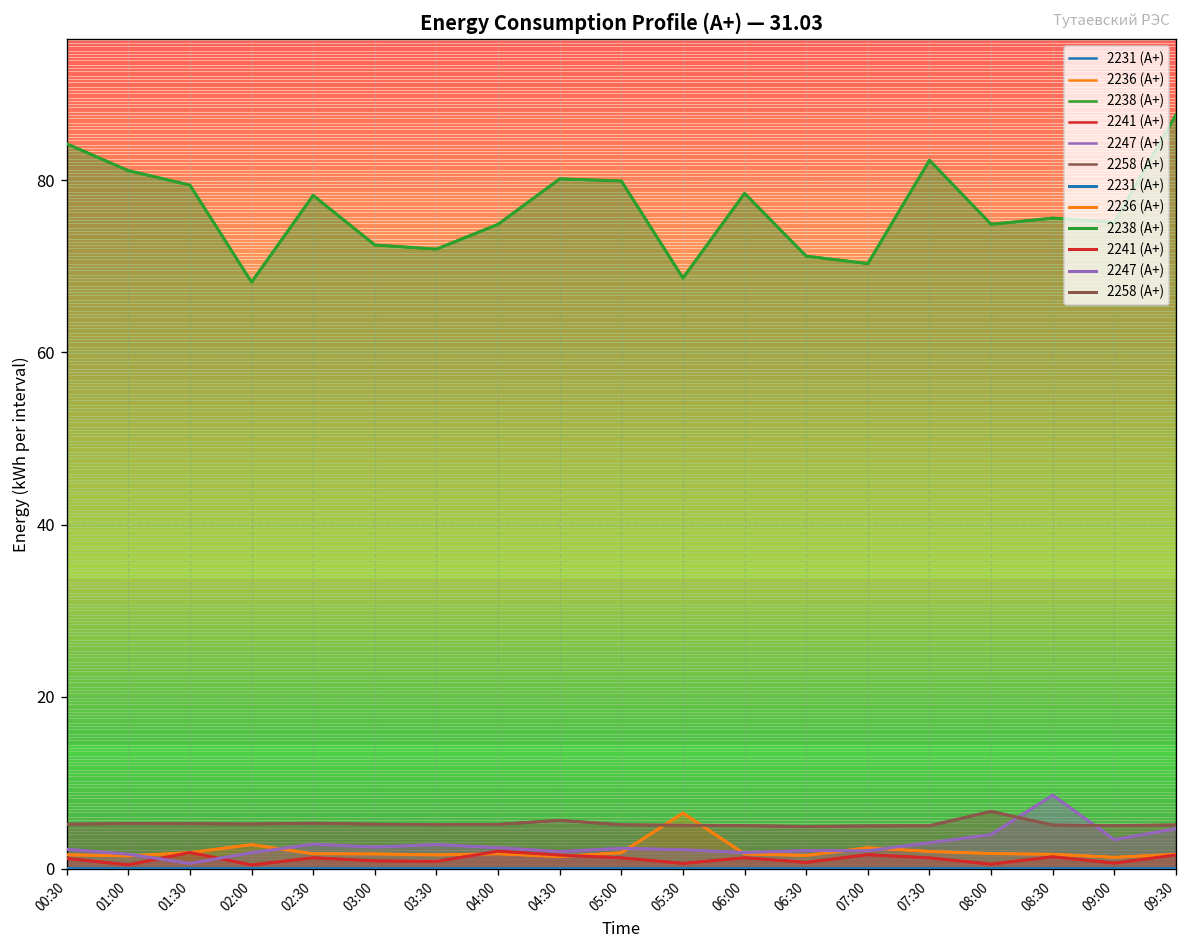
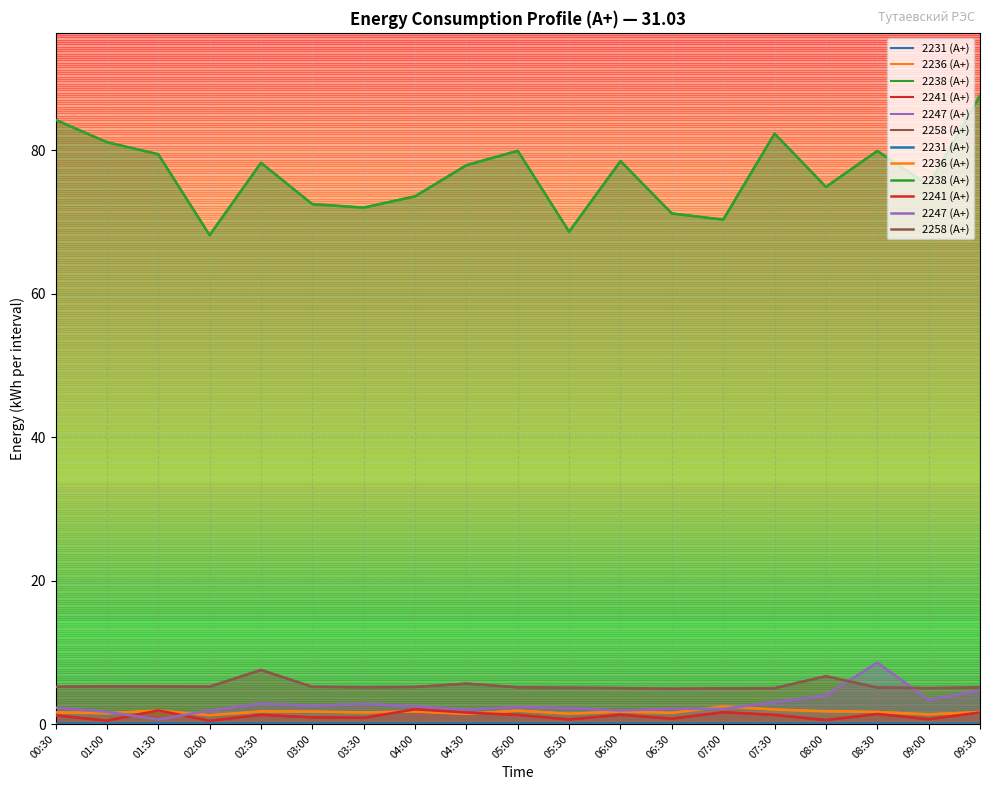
  {
    "2231 (А+)": {
      "00:30": 0,
      "01:00": 0,
      "01:30": 0,
      "02:00": 0,
      "02:30": 0,
      "03:00": 0,
      "03:30": 0,
      "04:00": 0,
      "04:30": 0,
      "05:00": 0,
      "05:30": 0,
      "06:00": 0,
      "06:30": 0,
      "07:00": 0,
      "07:30": 0,
      "08:00": 0,
      "08:30": 0,
      "09:00": 0,
      "09:30": 0
    },
    "2236 (А+)": {
      "00:30": 2,
-     "02:00": 3,
+     "02:00": 1,
      "02:30": 2,
      "03:00": 2,
      "03:30": 2,
      "05:00": 2,
-     "05:30": 6,
+     "05:30": 1,
      "06:30": 2,
      "07:30": 2,
      "08:00": 2,
      "09:00": 1
    },
    "2238 (А+)": {
      "00:30": 84,
      "01:00": 81,
      "01:30": 79,
      "02:00": 68,
      "02:30": 78,
      "03:00": 72,
      "03:30": 72,
-     "04:00": 75,
-     "04:30": 80,
+     "04:00": 74,
+     "04:30": 78,
      "05:00": 80,
      "05:30": 69,
      "06:00": 78,
      "06:30": 71,
      "07:00": 70,
      "07:30": 82,
      "08:00": 75,
-     "08:30": 76,
+     "08:30": 80,
      "09:30": 88
    },
    "2241 (А+)": {
      "00:30": 1,
      "01:00": 0,
      "02:00": 0,
      "02:30": 1,
      "03:00": 1,
      "03:30": 1,
      "05:00": 1,
      "05:30": 1,
      "06:00": 1,
      "06:30": 1,
      "07:00": 2,
      "07:30": 1,
      "08:00": 1,
      "09:00": 1
    },
    "2247 (А+)": {
      "00:30": 2,
      "01:30": 1,
      "02:00": 2,
      "02:30": 3,
      "03:00": 3,
      "03:30": 3,
      "04:00": 2,
      "04:30": 2,
      "05:00": 2,
      "05:30": 2,
      "06:30": 2,
      "07:30": 3,
      "08:00": 4,
      "08:30": 9,
      "09:00": 3,
      "09:30": 5
    },
    "2258 (А+)": {
      "00:30": 5,
      "01:00": 5,
      "01:30": 5,
      "02:00": 5,
-     "02:30": 5,
+     "02:30": 8,
      "03:00": 5,
      "03:30": 5,
      "04:00": 5,
      "04:30": 6,
      "05:00": 5,
      "05:30": 5,
      "06:00": 5,
      "06:30": 5,
      "07:00": 5,
      "07:30": 5,
      "08:00": 7,
      "08:30": 5,
      "09:00": 5,
      "09:30": 5
    }
  }
